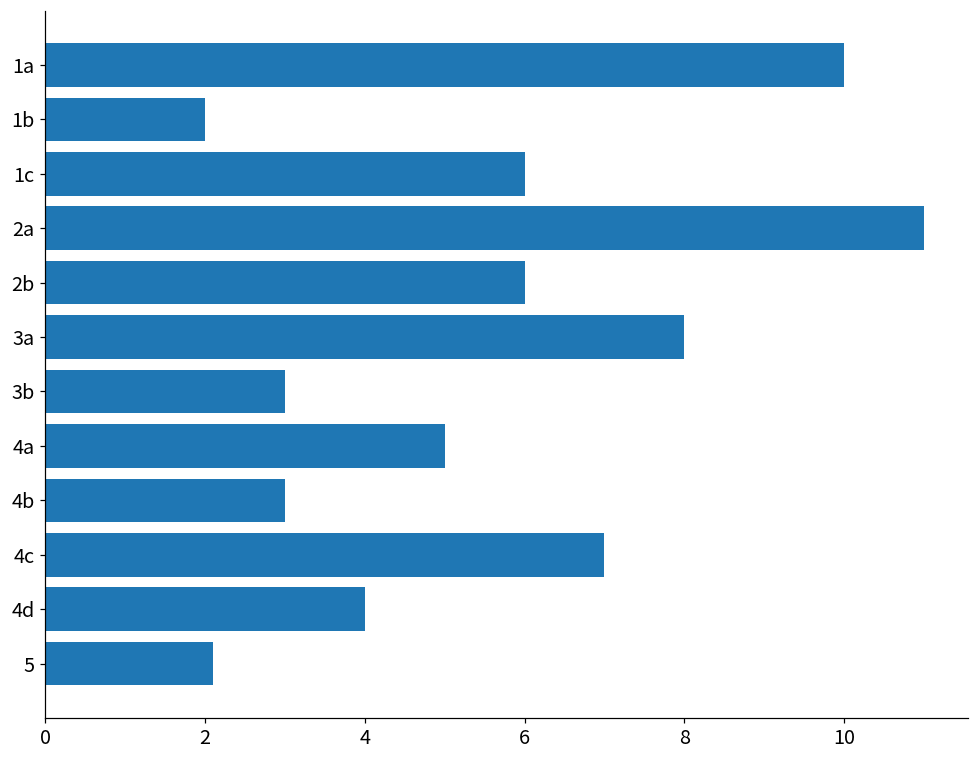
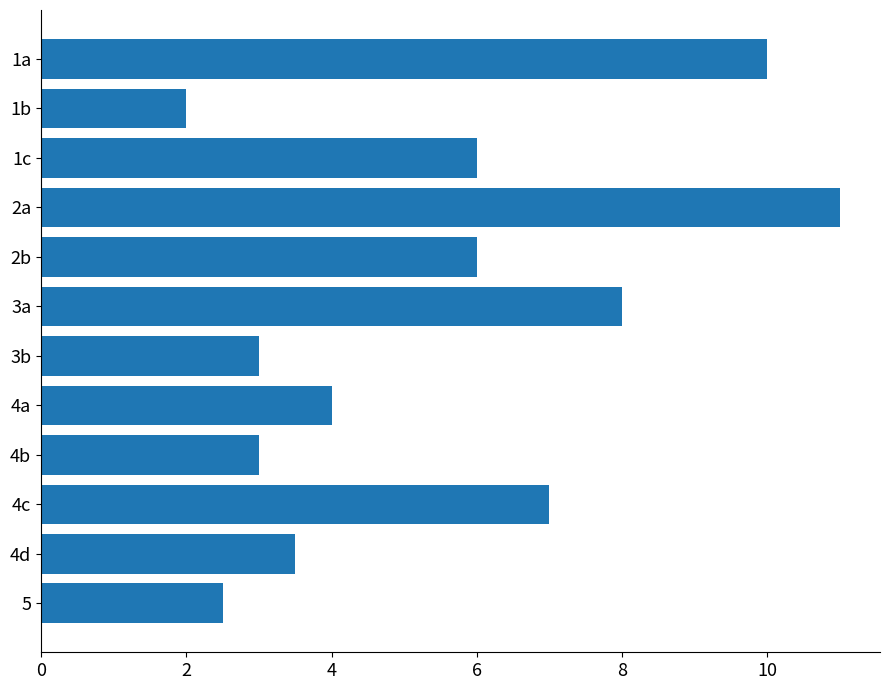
  {
    "1a": 10.0,
    "1b": 2.0,
    "1c": 6.0,
    "2a": 11.0,
    "2b": 6.0,
    "3a": 8.0,
    "3b": 3.0,
-   "4a": 5,
+   "4a": 4,
    "4b": 3.0,
    "4c": 7.0,
-   "4d": 4.0,
-   "5": 2.1
+   "4d": 3.5,
+   "5": 2.5
  }
